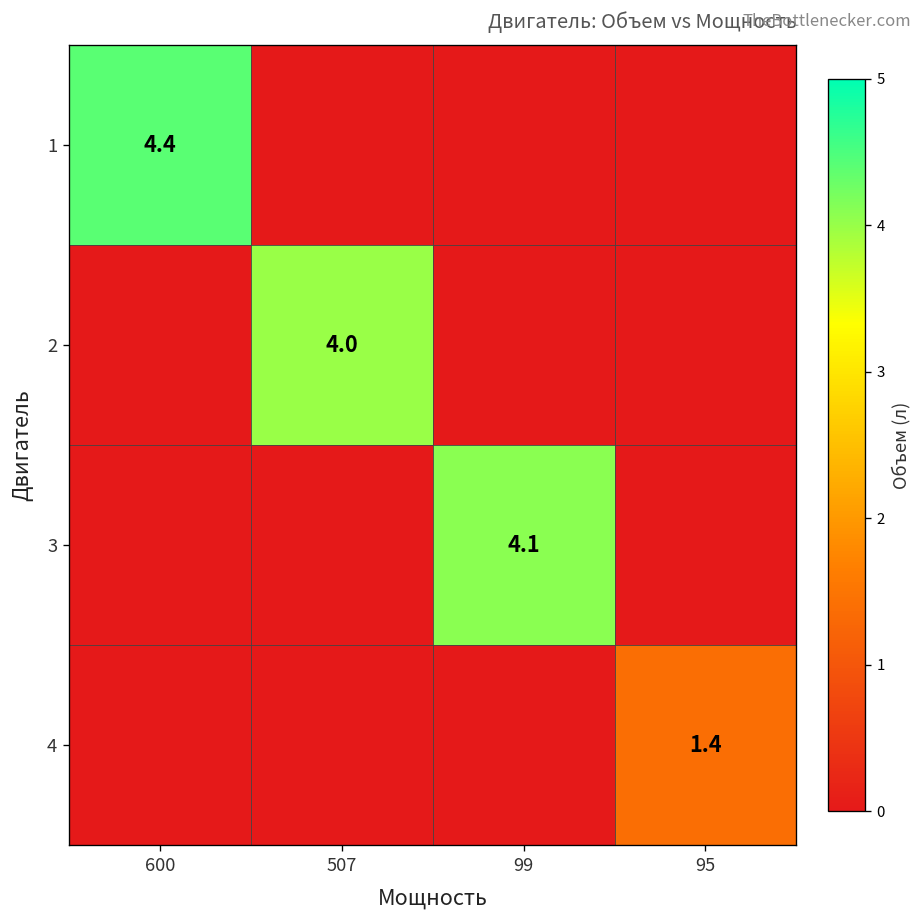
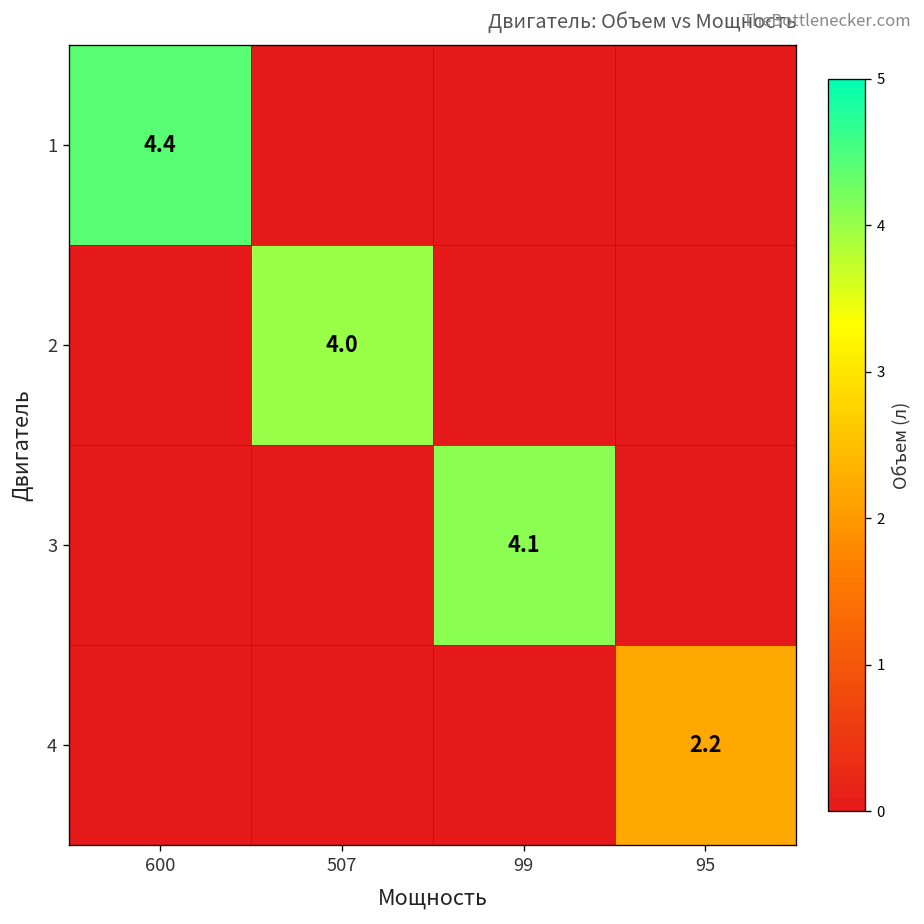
  {
    "1": {
      "600": 4.4
    },
    "2": {
      "507": 4.0
    },
    "3": {
      "99": 4.1
    },
    "4": {
-     "95": 1.4
+     "95": 2.2
    }
  }
